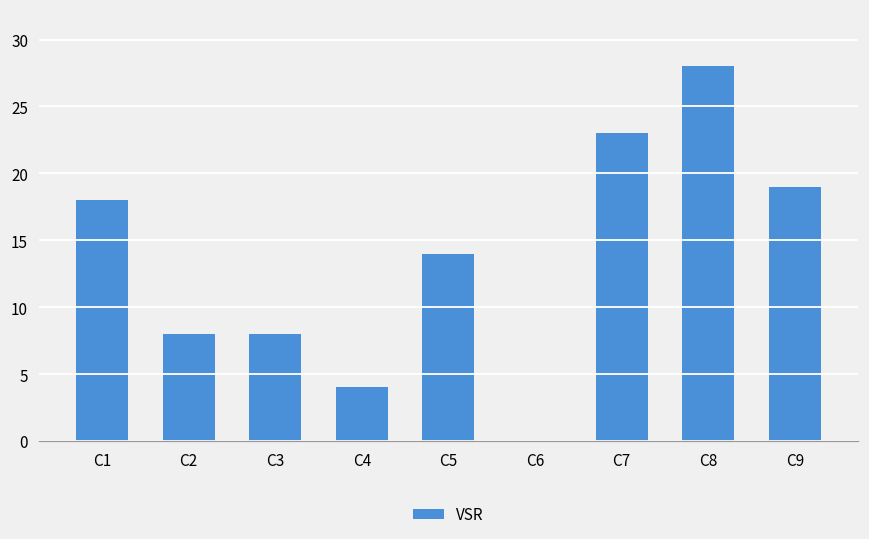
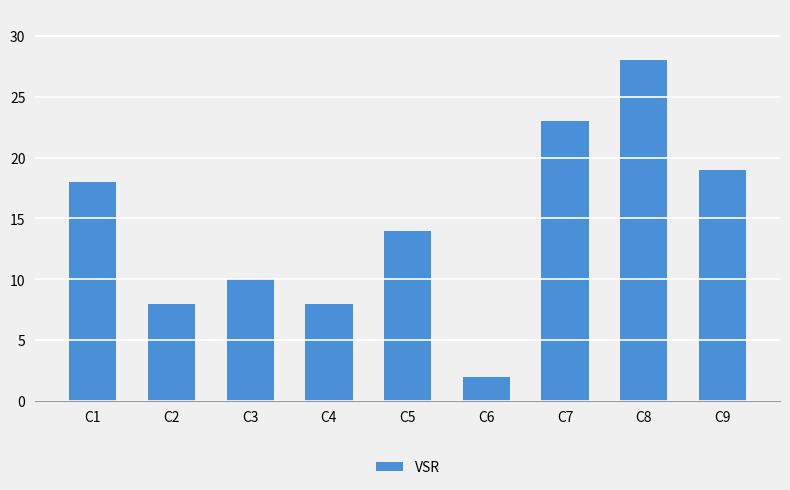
  {
    "C1": 18,
    "C2": 8,
-   "C3": 8,
-   "C4": 4,
+   "C3": 10,
+   "C4": 8,
    "C5": 14,
-   "C6": 0,
+   "C6": 2,
    "C7": 23,
    "C8": 28,
    "C9": 19
  }
